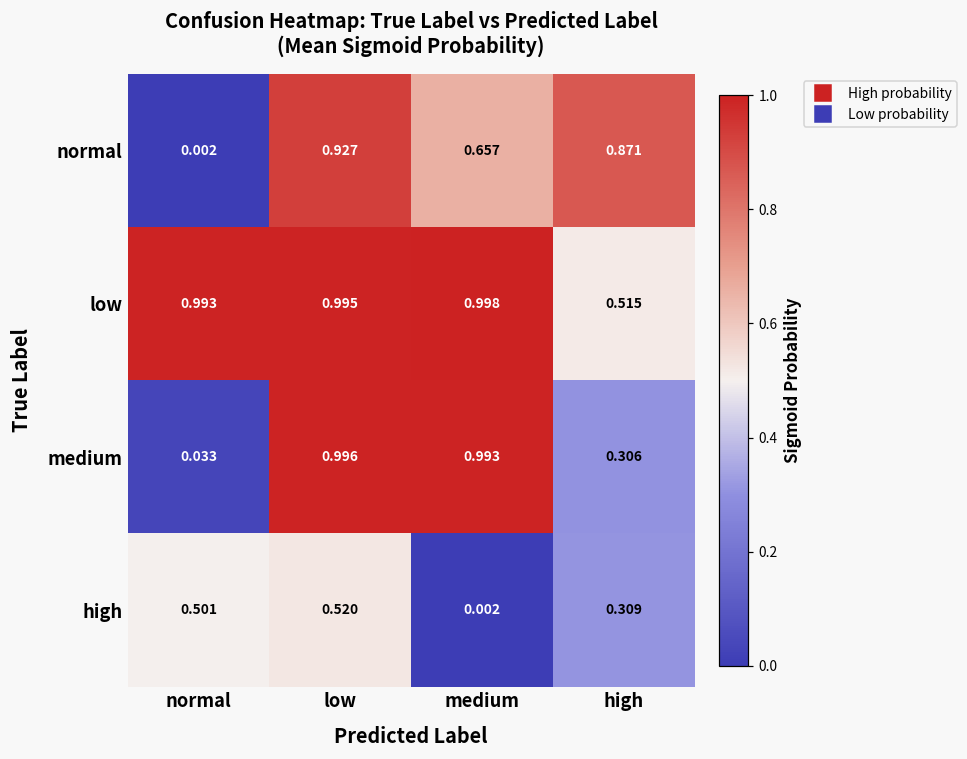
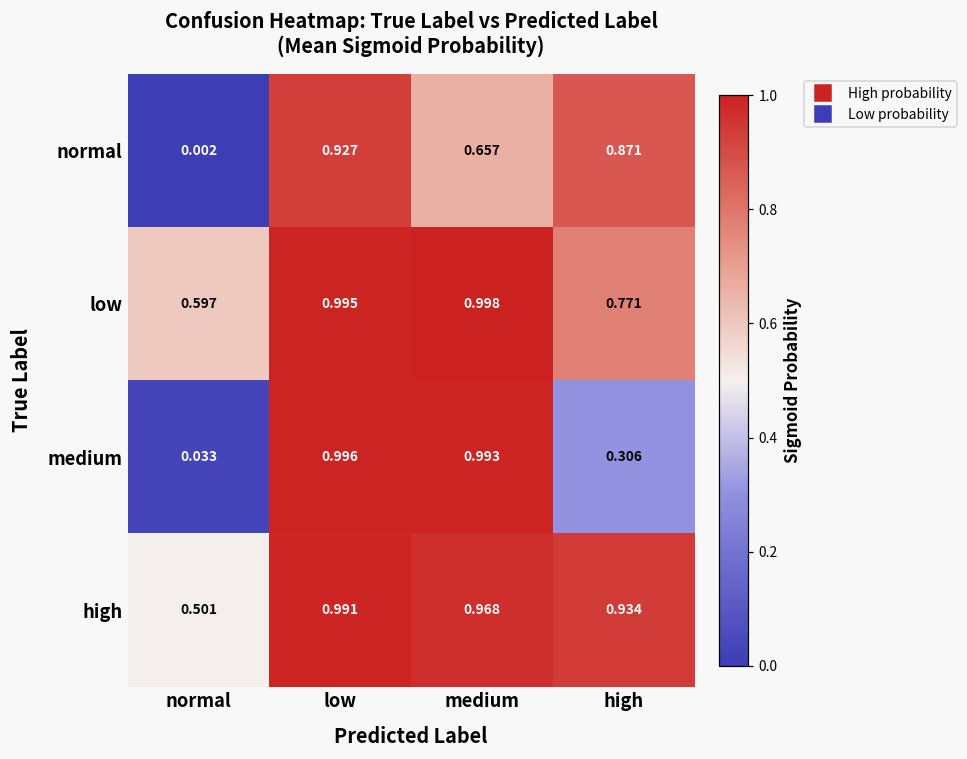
  {
    "normal": {
      "normal": 0.002,
      "low": 0.927,
      "medium": 0.657,
      "high": 0.871
    },
    "low": {
-     "normal": 0.993,
+     "normal": 0.597,
      "low": 0.995,
      "medium": 0.998,
-     "high": 0.515
+     "high": 0.771
    },
    "medium": {
      "normal": 0.033,
      "low": 0.996,
      "medium": 0.993,
      "high": 0.306
    },
    "high": {
      "normal": 0.501,
-     "low": 0.520,
-     "medium": 0.002,
-     "high": 0.309
+     "low": 0.991,
+     "medium": 0.968,
+     "high": 0.934
    }
  }
